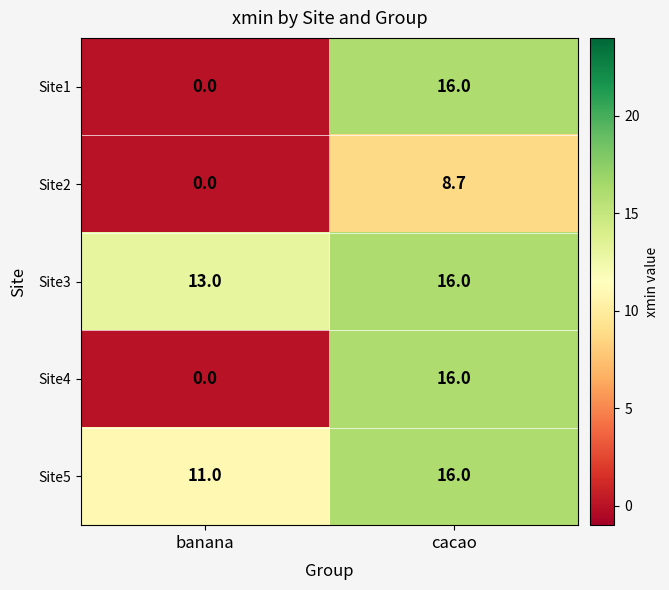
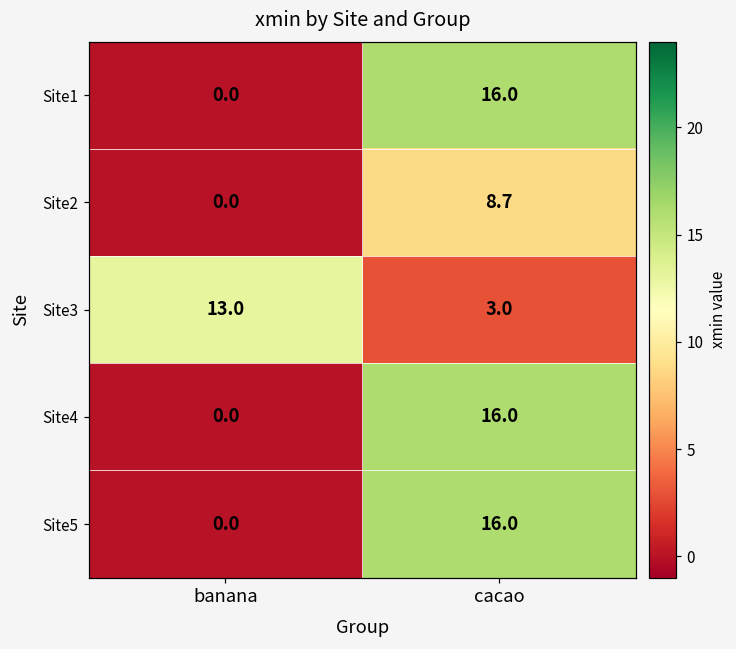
  {
    "Site1": {
      "banana": 0.0,
      "cacao": 16.0
    },
    "Site2": {
      "banana": 0.0,
      "cacao": 8.7
    },
    "Site3": {
      "banana": 13.0,
-     "cacao": 16.0
+     "cacao": 3.0
    },
    "Site4": {
      "banana": 0.0,
      "cacao": 16.0
    },
    "Site5": {
-     "banana": 11.0,
+     "banana": 0.0,
      "cacao": 16.0
    }
  }
